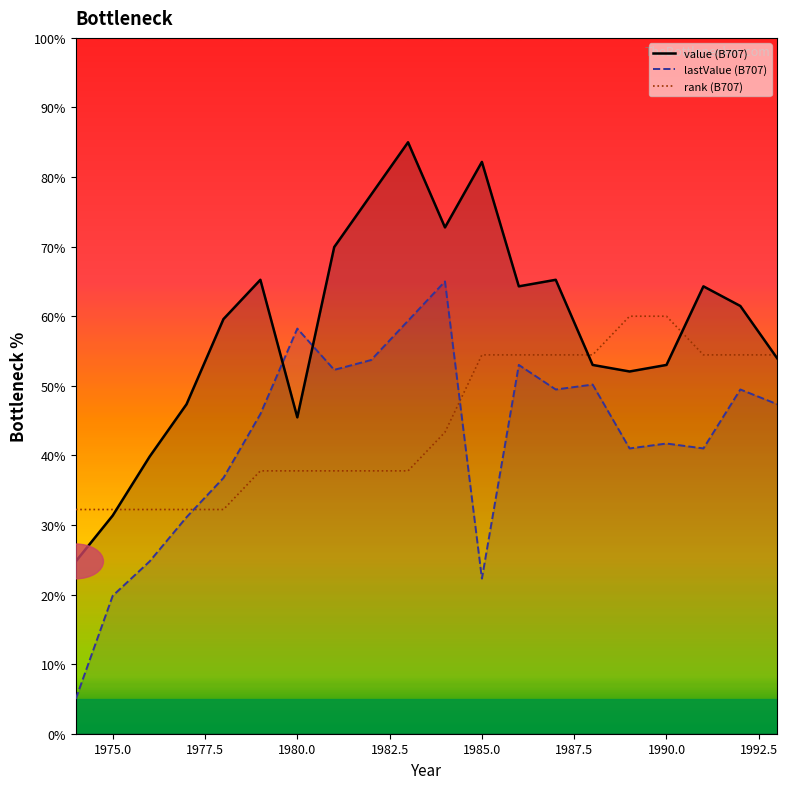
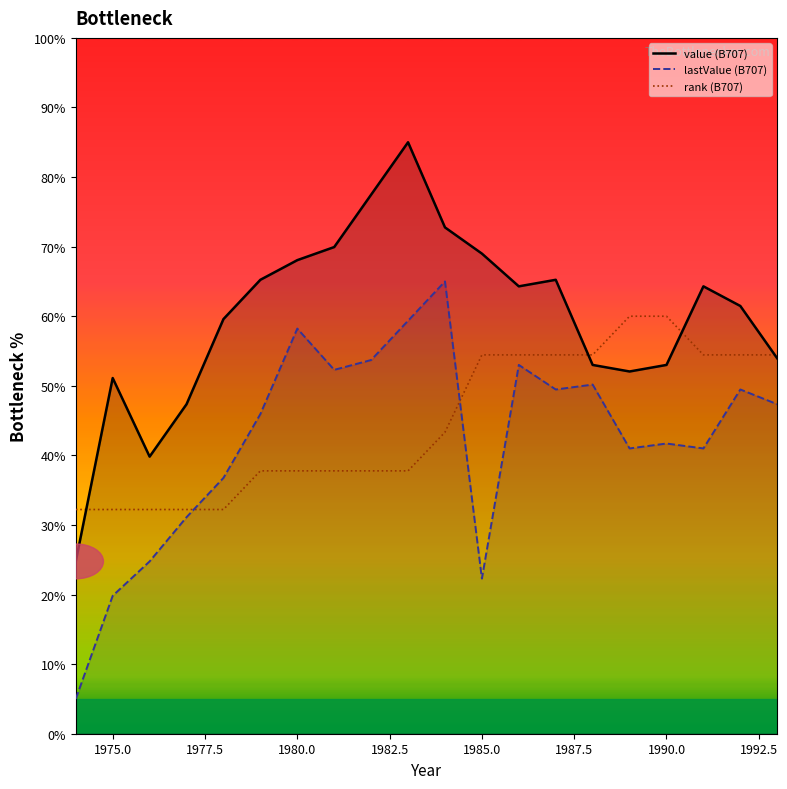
  {
    "value (B707)": {
-     "1975.0": "31%",
-     "1980.0": "45%",
-     "1985.0": "82%",
+     "1975.0": "51%",
+     "1980.0": "68%",
+     "1985.0": "69%",
      "1990.0": "53%"
    },
    "lastValue (B707)": {
      "1975.0": "20%",
      "1980.0": "58%",
      "1985.0": "22%",
      "1990.0": "42%"
    },
    "rank (B707)": {
      "1975.0": "32%",
      "1980.0": "38%",
      "1985.0": "54%",
      "1990.0": "60%"
    }
  }
